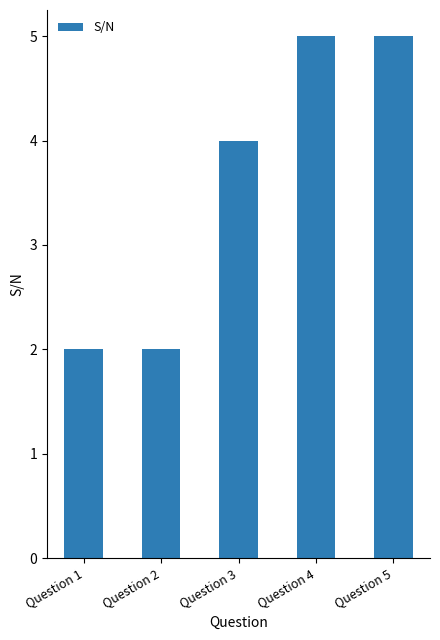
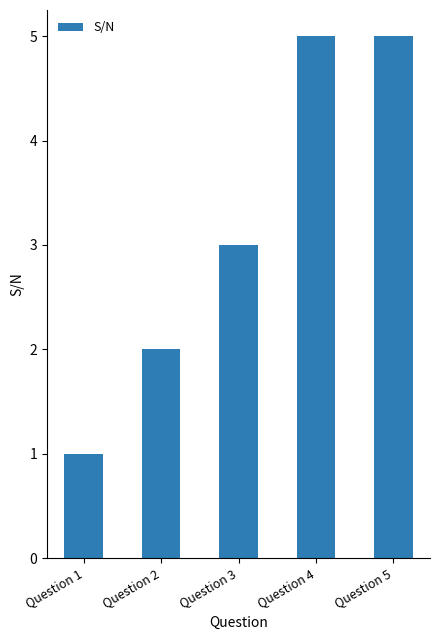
  {
-   "Question 1": 2,
+   "Question 1": 1,
    "Question 2": 2,
-   "Question 3": 4,
+   "Question 3": 3,
    "Question 4": 5,
    "Question 5": 5
  }
